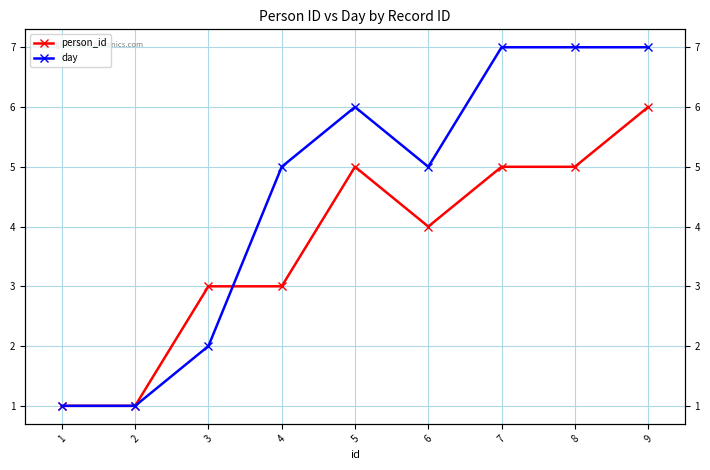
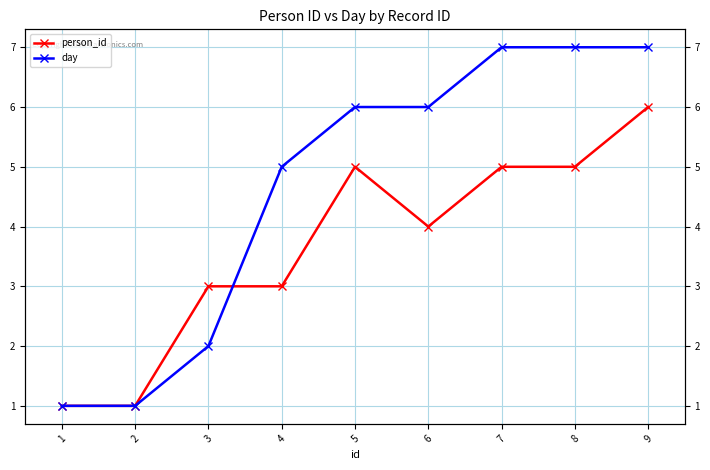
  {
    "person_id": {
      "3": 3,
      "4": 3,
      "5": 5,
      "6": 4,
      "7": 5,
      "8": 5,
      "9": 6
    },
    "day": {
      "3": 2,
      "4": 5,
      "5": 6,
-     "6": 5,
+     "6": 6,
      "7": 7,
      "8": 7,
      "9": 7
    }
  }
